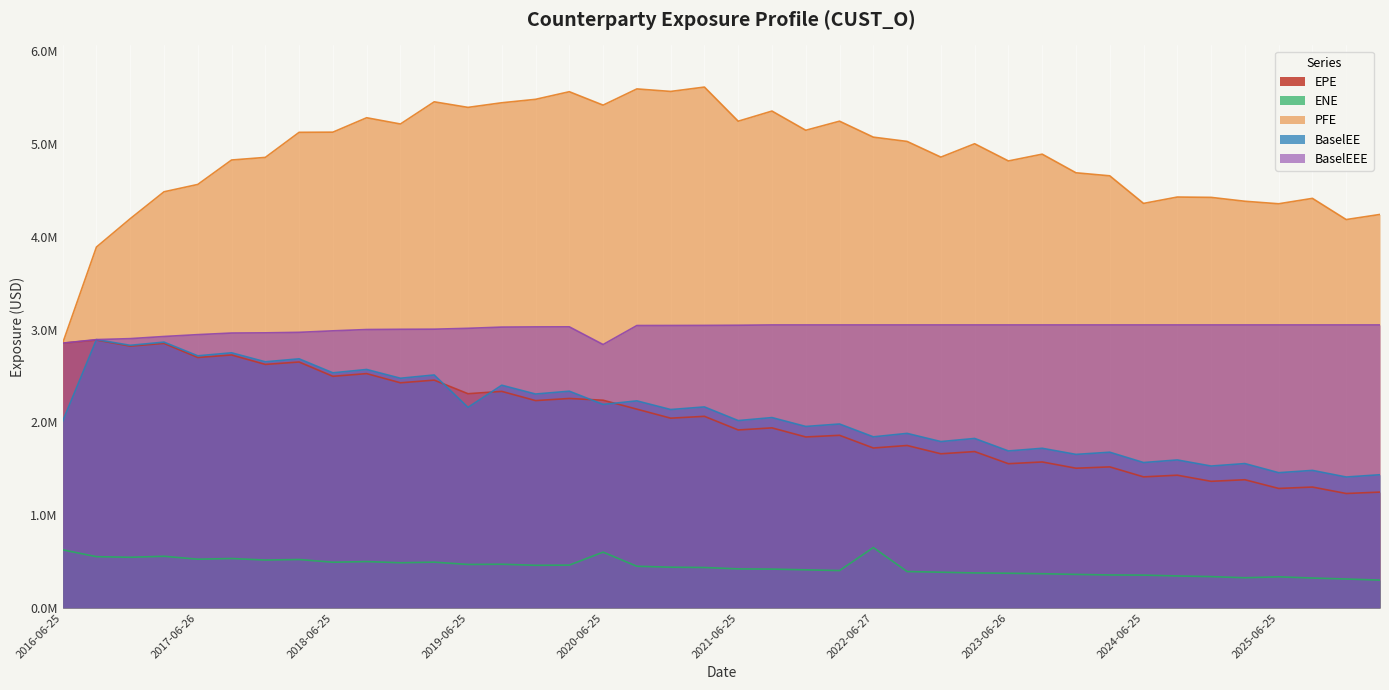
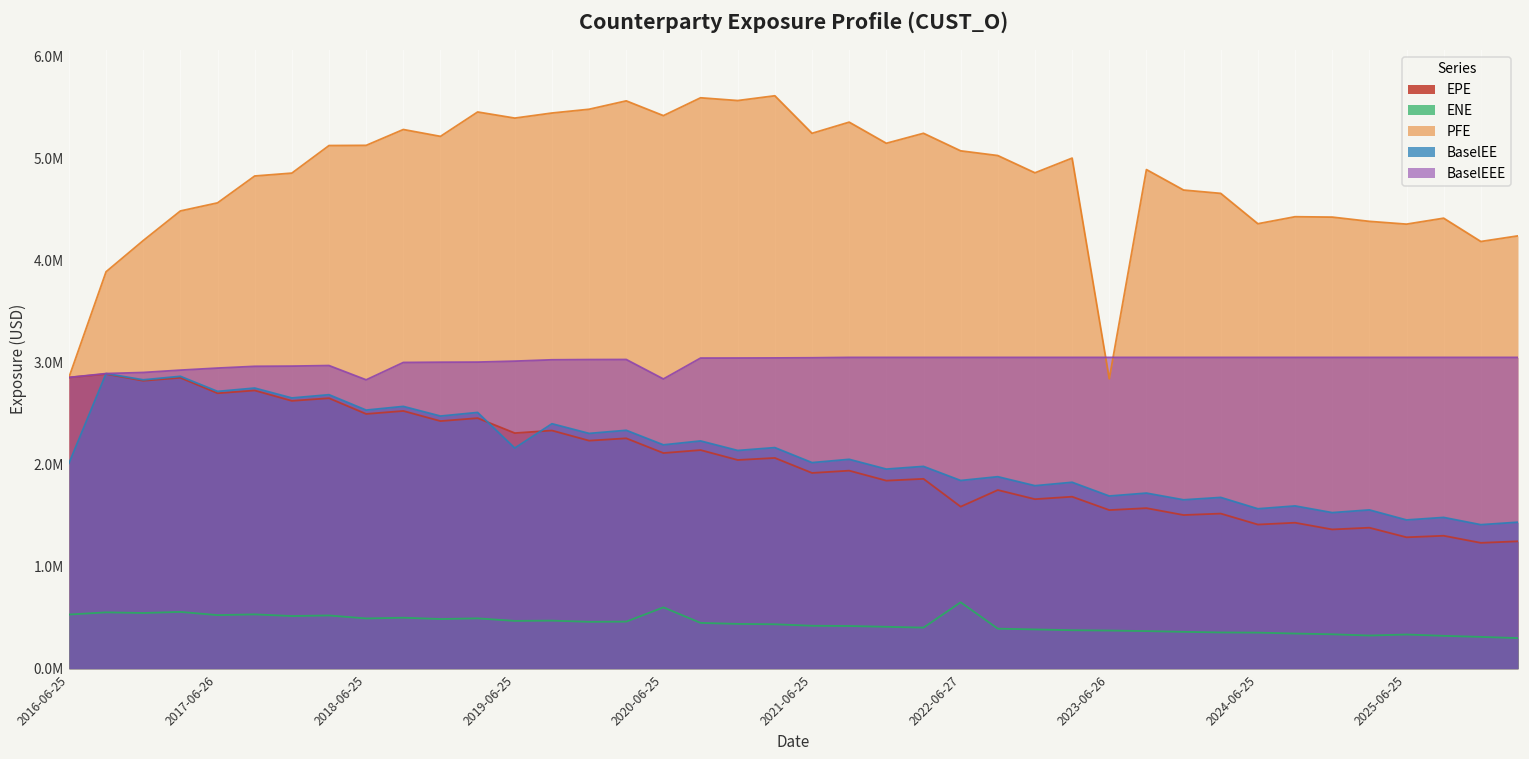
  {
    "EPE": {
      "2018-06-25": 2500000,
      "2019-06-25": 2300000,
-     "2020-06-25": 2200000,
+     "2020-06-25": 2100000,
      "2021-06-25": 1900000,
-     "2022-06-27": 1700000,
+     "2022-06-27": 1600000,
      "2023-06-26": 1600000,
      "2024-06-25": 1400000,
      "2025-06-25": 1300000
    },
    "ENE": {
-     "2016-06-25": 600000,
+     "2016-06-25": 500000,
      "2017-06-26": 500000,
      "2018-06-25": 500000,
      "2019-06-25": 500000,
      "2020-06-25": 600000,
      "2021-06-25": 400000,
      "2022-06-27": 700000,
      "2023-06-26": 400000,
      "2024-06-25": 400000,
      "2025-06-25": 300000
    },
    "PFE": {
      "2017-06-26": 4600000,
      "2018-06-25": 5100000,
      "2019-06-25": 5400000,
      "2020-06-25": 5400000,
      "2021-06-25": 5200000,
      "2022-06-27": 5100000,
-     "2023-06-26": 4800000,
+     "2023-06-26": 2800000,
      "2024-06-25": 4400000,
      "2025-06-25": 4400000
    },
    "BaselEE": {
      "2016-06-25": 2000000,
      "2018-06-25": 2500000,
      "2019-06-25": 2200000,
      "2020-06-25": 2200000,
      "2021-06-25": 2000000,
      "2022-06-27": 1800000,
      "2023-06-26": 1700000,
      "2024-06-25": 1600000,
      "2025-06-25": 1500000
    },
    "BaselEEE": {
      "2017-06-26": 2900000,
-     "2018-06-25": 3000000,
+     "2018-06-25": 2800000,
      "2019-06-25": 3000000,
      "2020-06-25": 2800000,
      "2021-06-25": 3000000,
      "2022-06-27": 3100000,
      "2023-06-26": 3100000,
      "2024-06-25": 3100000,
      "2025-06-25": 3100000
    }
  }
